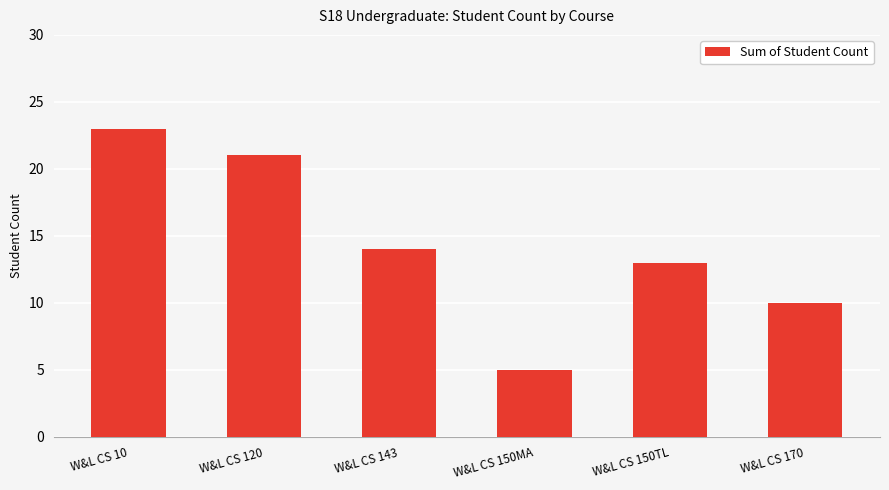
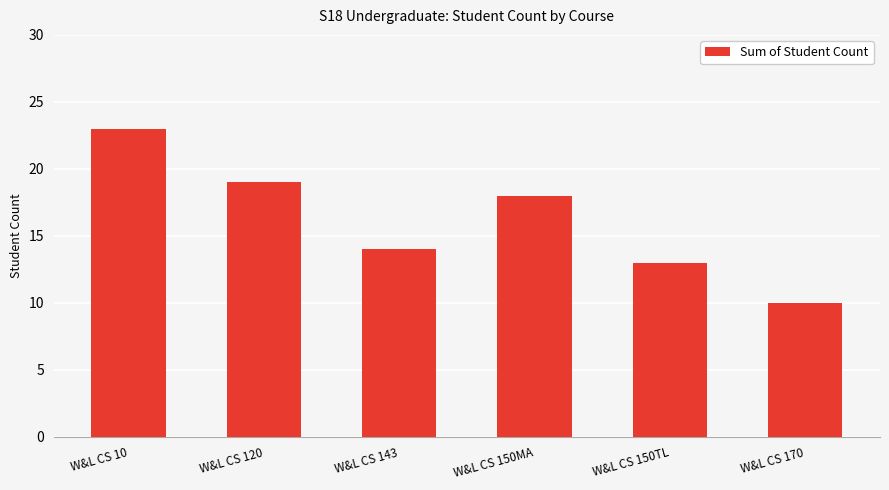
  {
    "W&L CS 10": 23,
-   "W&L CS 120": 21,
+   "W&L CS 120": 19,
    "W&L CS 143": 14,
-   "W&L CS 150MA": 5,
+   "W&L CS 150MA": 18,
    "W&L CS 150TL": 13,
    "W&L CS 170": 10
  }
